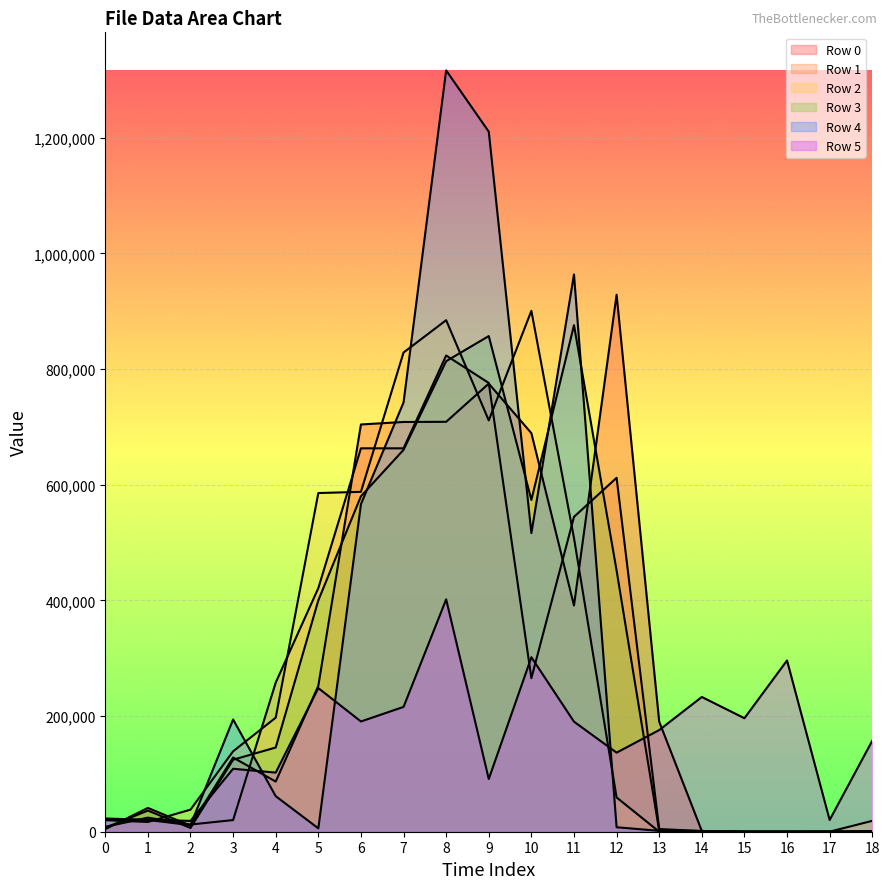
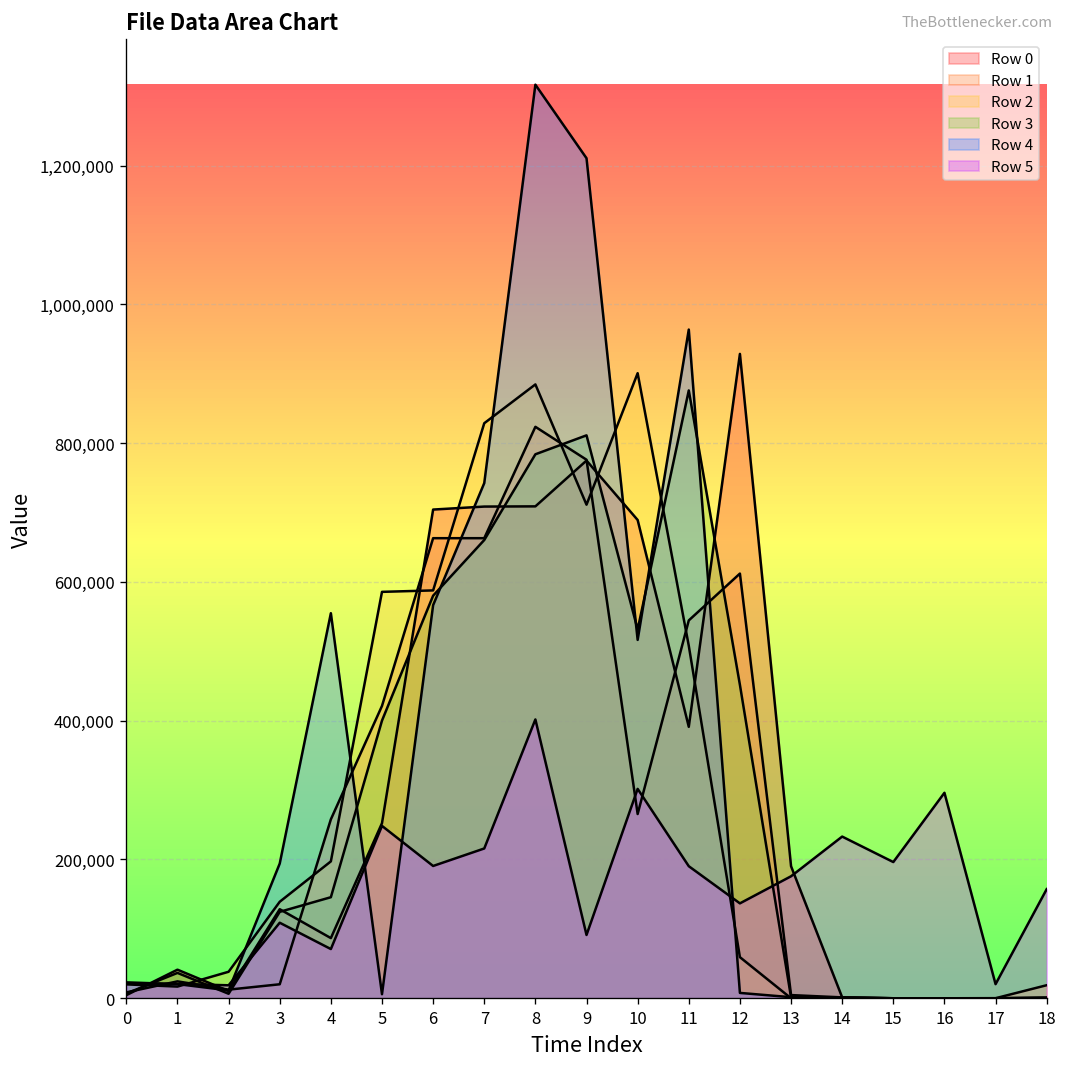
  {
    "Row 3": {
      "1": "40,000",
      "4": "150,000",
      "5": "400,000",
      "6": "580,000",
-     "8": "810,000",
-     "9": "860,000",
-     "10": "570,000",
+     "8": "780,000",
+     "9": "810,000",
+     "10": "530,000",
      "11": "880,000",
      "12": "450,000"
    },
    "Row 4": {
      "3": "190,000",
-     "4": "60,000",
+     "4": "550,000",
      "5": "10,000",
      "6": "570,000",
      "7": "740,000",
      "8": "1,320,000",
      "9": "1,210,000",
      "10": "520,000",
      "11": "960,000",
      "12": "10,000"
    },
    "Row 5": {
      "2": "20,000",
      "3": "110,000",
-     "4": "100,000",
+     "4": "70,000",
      "6": "190,000",
      "7": "220,000",
      "8": "400,000",
      "9": "90,000",
      "10": "300,000",
      "11": "190,000",
      "12": "140,000",
      "13": "180,000",
      "14": "230,000",
      "15": "200,000",
      "16": "300,000",
      "17": "20,000",
      "18": "160,000"
    }
  }
